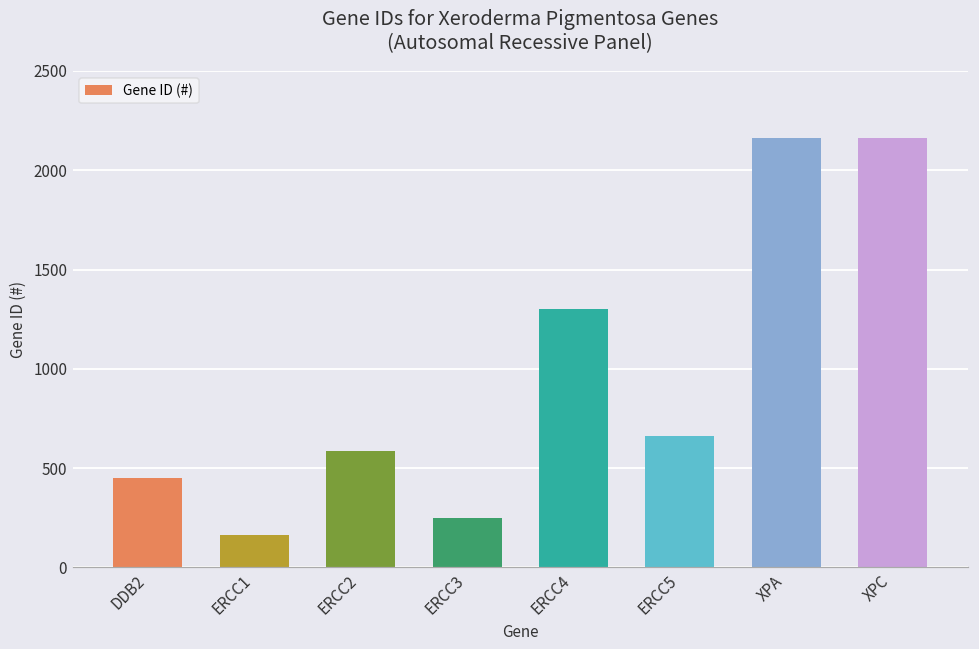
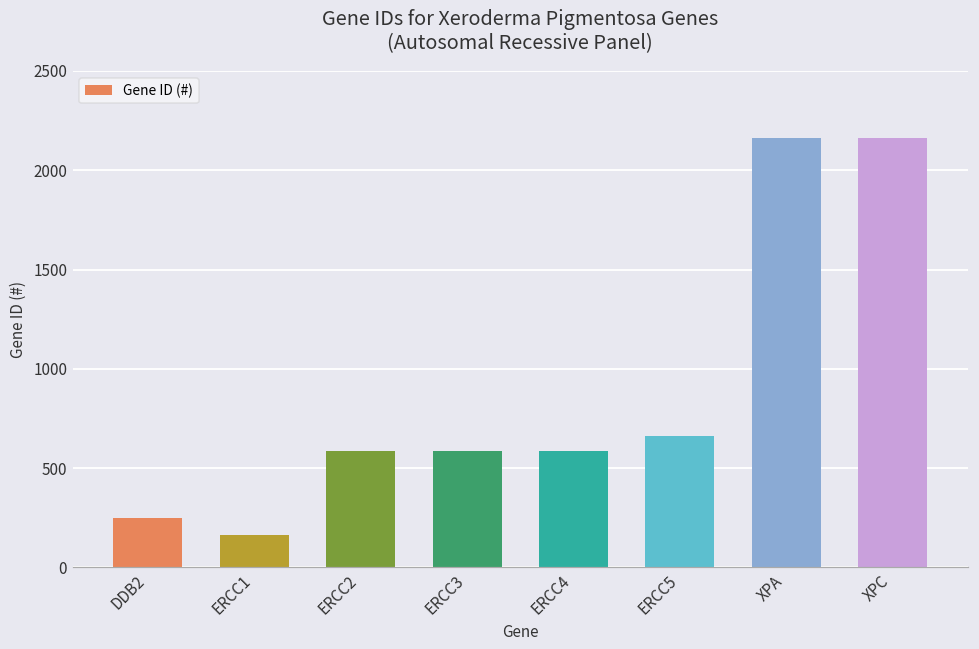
  {
-   "DDB2": 450,
+   "DDB2": 250,
    "ERCC1": 160,
    "ERCC2": 590,
-   "ERCC3": 250,
-   "ERCC4": 1300,
+   "ERCC3": 590,
+   "ERCC4": 590,
    "ERCC5": 660,
    "XPA": 2160,
    "XPC": 2160
  }
